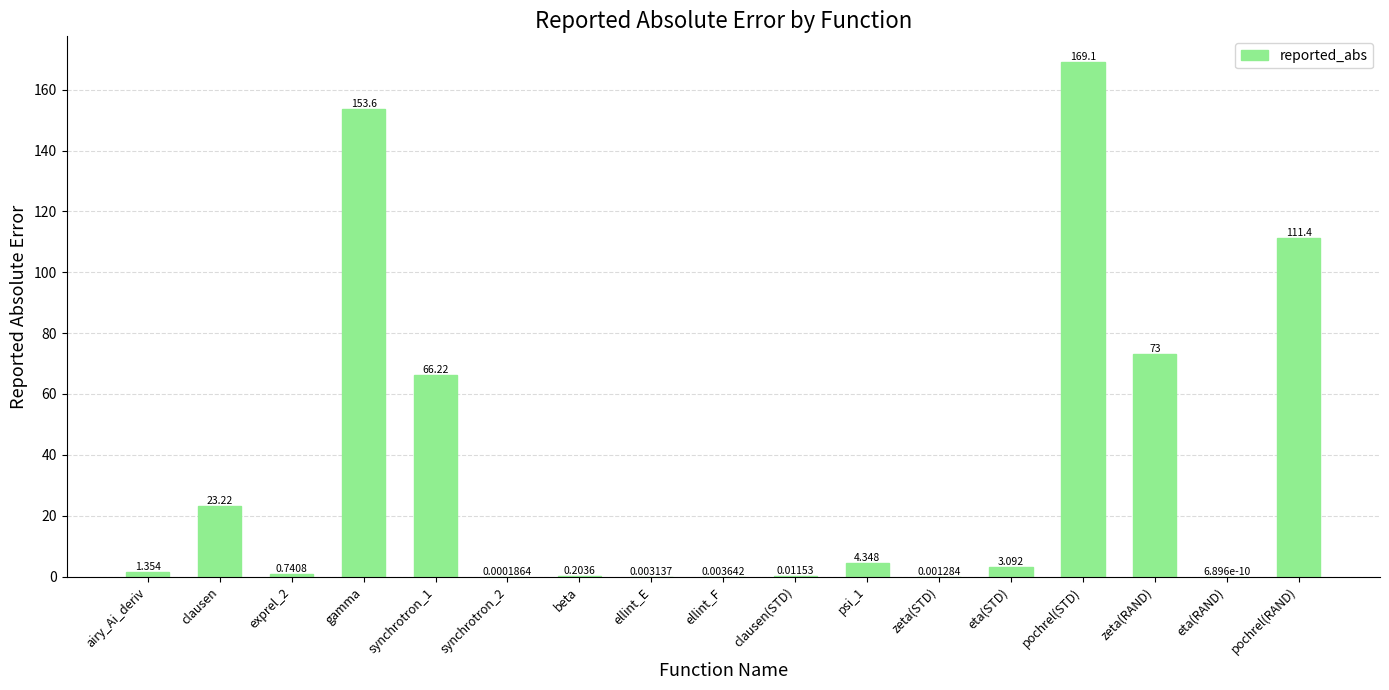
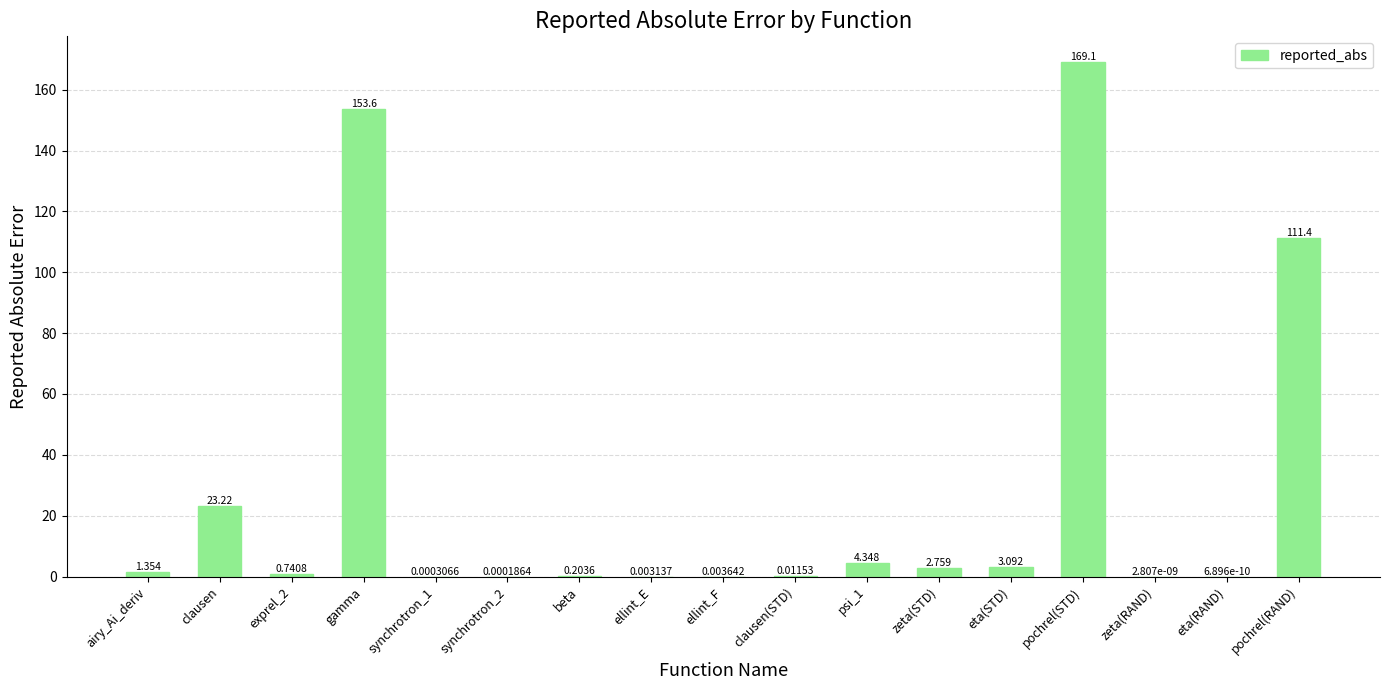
  {
    "airy_Ai_deriv": "1.354",
    "clausen": "23.22",
    "exprel_2": "0.7408",
    "gamma": "153.6",
-   "synchrotron_1": "66.22",
+   "synchrotron_1": "0.0003066",
    "synchrotron_2": "0.0001864",
    "beta": "0.2036",
    "ellint_E": "0.003137",
    "ellint_F": "0.003642",
    "clausen(STD)": "0.01153",
    "psi_1": "4.348",
-   "zeta(STD)": "0.001284",
+   "zeta(STD)": "2.759",
    "eta(STD)": "3.092",
    "pochrel(STD)": "169.1",
-   "zeta(RAND)": "73",
+   "zeta(RAND)": "2.807e-09",
    "eta(RAND)": "6.896e-10",
    "pochrel(RAND)": "111.4"
  }
